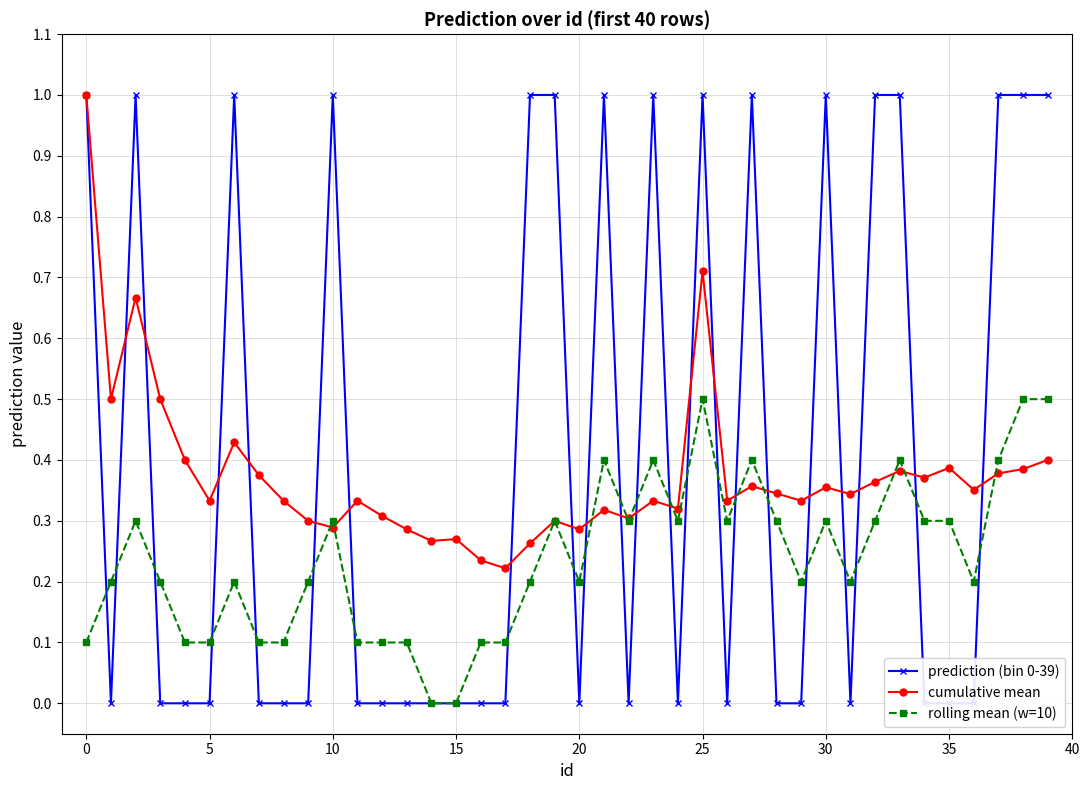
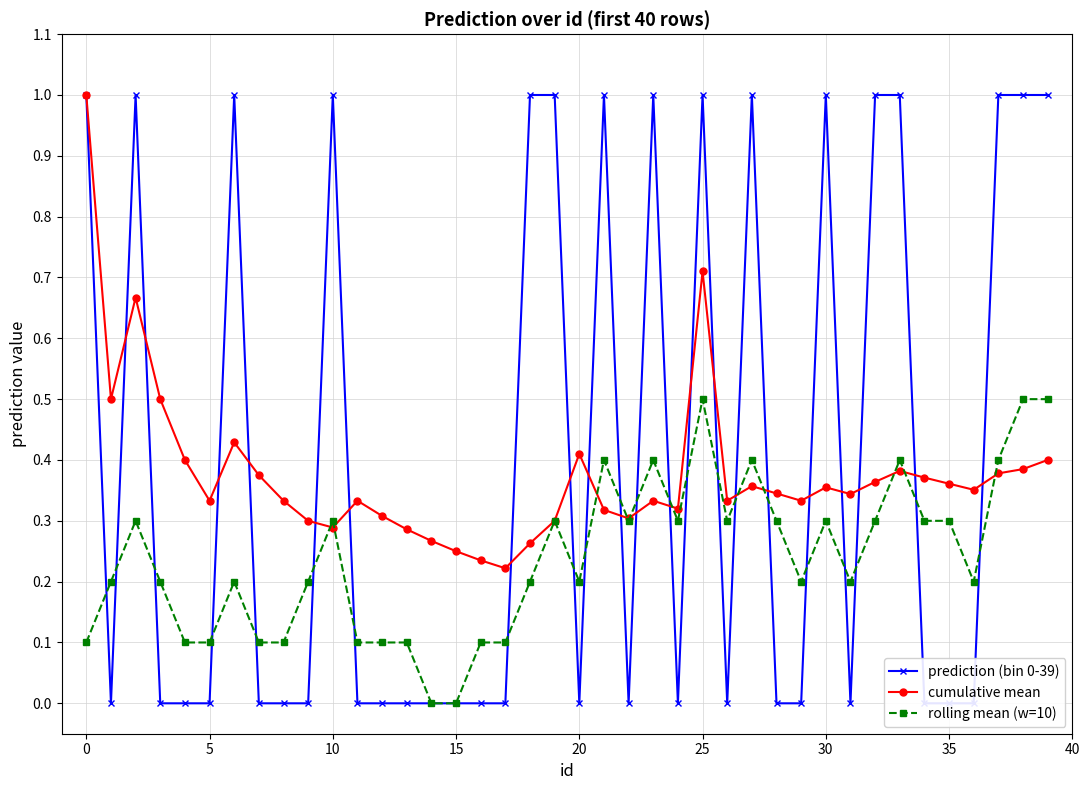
  {
    "prediction (bin 0-39)": {
      "5": 0.00,
      "10": 1.00,
      "20": 0.00,
      "25": 1.00,
      "30": 1.00
    },
    "cumulative mean": {
      "5": 0.33,
      "10": 0.29,
-     "15": 0.27,
-     "20": 0.29,
+     "15": 0.25,
+     "20": 0.41,
      "25": 0.71,
      "30": 0.36,
-     "35": 0.39
+     "35": 0.36
    },
    "rolling mean (w=10)": {
      "0": 0.10,
      "5": 0.10,
      "10": 0.30,
      "20": 0.20,
      "25": 0.50,
      "30": 0.30,
      "35": 0.30
    }
  }
